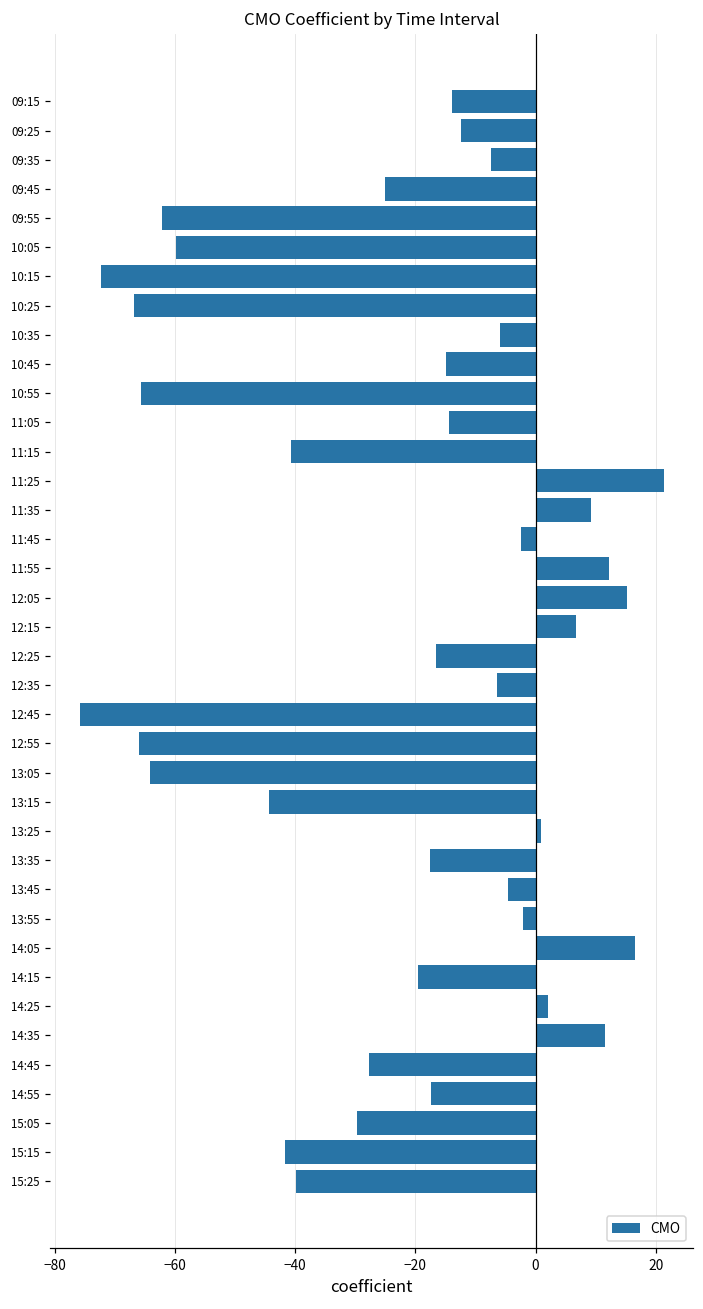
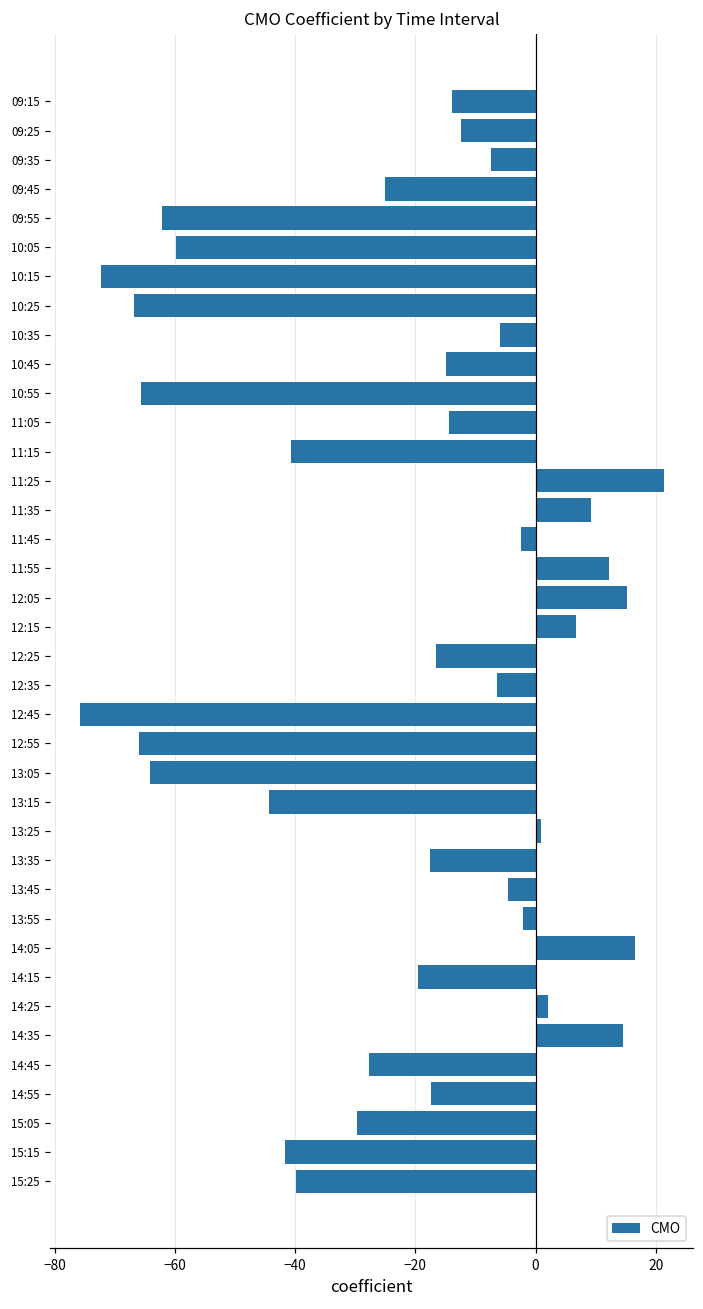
  {
    "09:15": -14,
    "09:25": -12,
    "09:35": -7,
    "09:45": -25,
    "09:55": -62,
    "10:05": -60,
    "10:15": -72,
    "10:25": -67,
    "10:35": -6,
    "10:45": -15,
    "10:55": -66,
    "11:05": -14,
    "11:15": -41,
    "11:25": 21,
    "11:35": 9,
    "11:45": -2,
    "11:55": 12,
    "12:05": 15,
    "12:15": 7,
    "12:25": -17,
    "12:35": -6,
    "12:45": -76,
    "12:55": -66,
    "13:05": -64,
    "13:15": -44,
    "13:25": 1,
    "13:35": -18,
    "13:45": -5,
    "13:55": -2,
    "14:05": 17,
    "14:15": -20,
    "14:25": 2,
-   "14:35": 12,
+   "14:35": 15,
    "14:45": -28,
    "14:55": -17,
    "15:05": -30,
    "15:15": -42,
    "15:25": -40
  }
